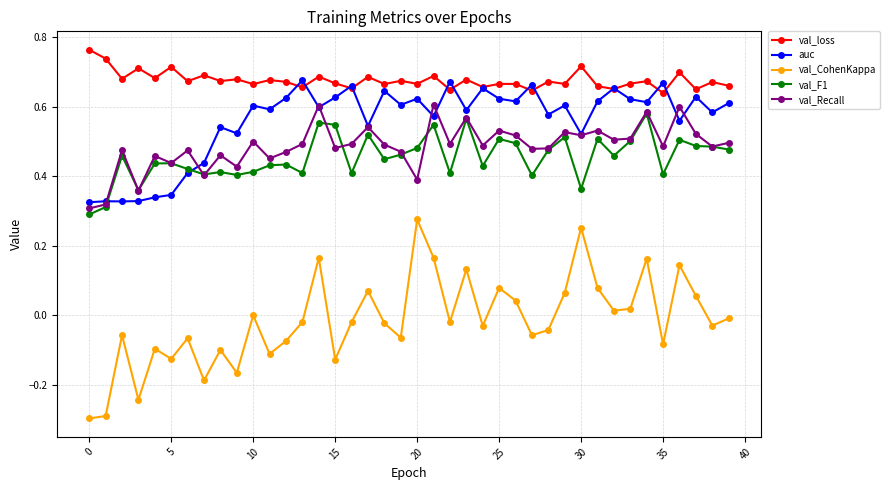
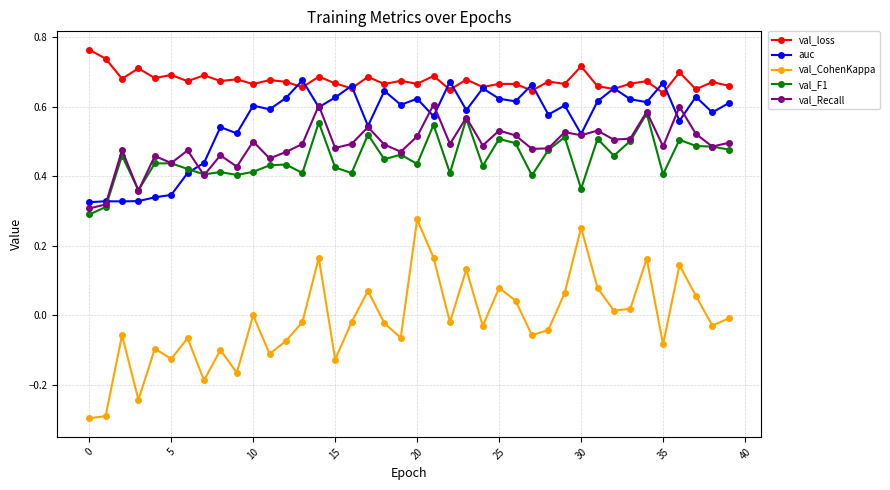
  {
    "val_loss": {
      "0": 0.76,
-     "5": 0.71,
+     "5": 0.69,
      "10": 0.67,
      "15": 0.67,
      "20": 0.67,
      "25": 0.67,
      "30": 0.72,
      "35": 0.64
    },
    "auc": {
      "0": 0.33,
      "5": 0.35,
      "10": 0.60,
      "15": 0.63,
      "20": 0.62,
      "25": 0.62,
      "35": 0.67
    },
    "val_CohenKappa": {
      "0": -0.30,
      "5": -0.13,
      "10": 0.00,
      "15": -0.13,
      "20": 0.28,
      "25": 0.08,
      "30": 0.25,
      "35": -0.08
    },
    "val_F1": {
      "0": 0.29,
      "10": 0.41,
-     "15": 0.55,
-     "20": 0.48,
+     "15": 0.43,
+     "20": 0.44,
      "25": 0.51,
      "30": 0.36,
      "35": 0.41
    },
    "val_Recall": {
      "0": 0.31,
      "10": 0.50,
      "15": 0.48,
-     "20": 0.39,
+     "20": 0.51,
      "25": 0.53,
      "35": 0.49
    }
  }
